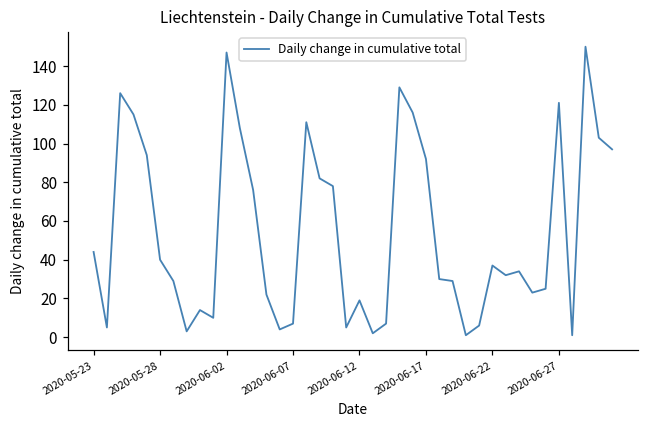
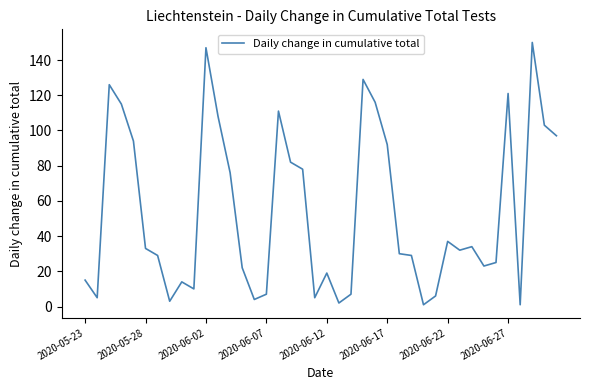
  {
-   "2020-05-23": 44,
-   "2020-05-28": 40,
+   "2020-05-23": 15,
+   "2020-05-28": 33,
    "2020-06-02": 147,
    "2020-06-07": 7,
    "2020-06-12": 19,
    "2020-06-17": 92,
    "2020-06-22": 37,
    "2020-06-27": 121
  }
